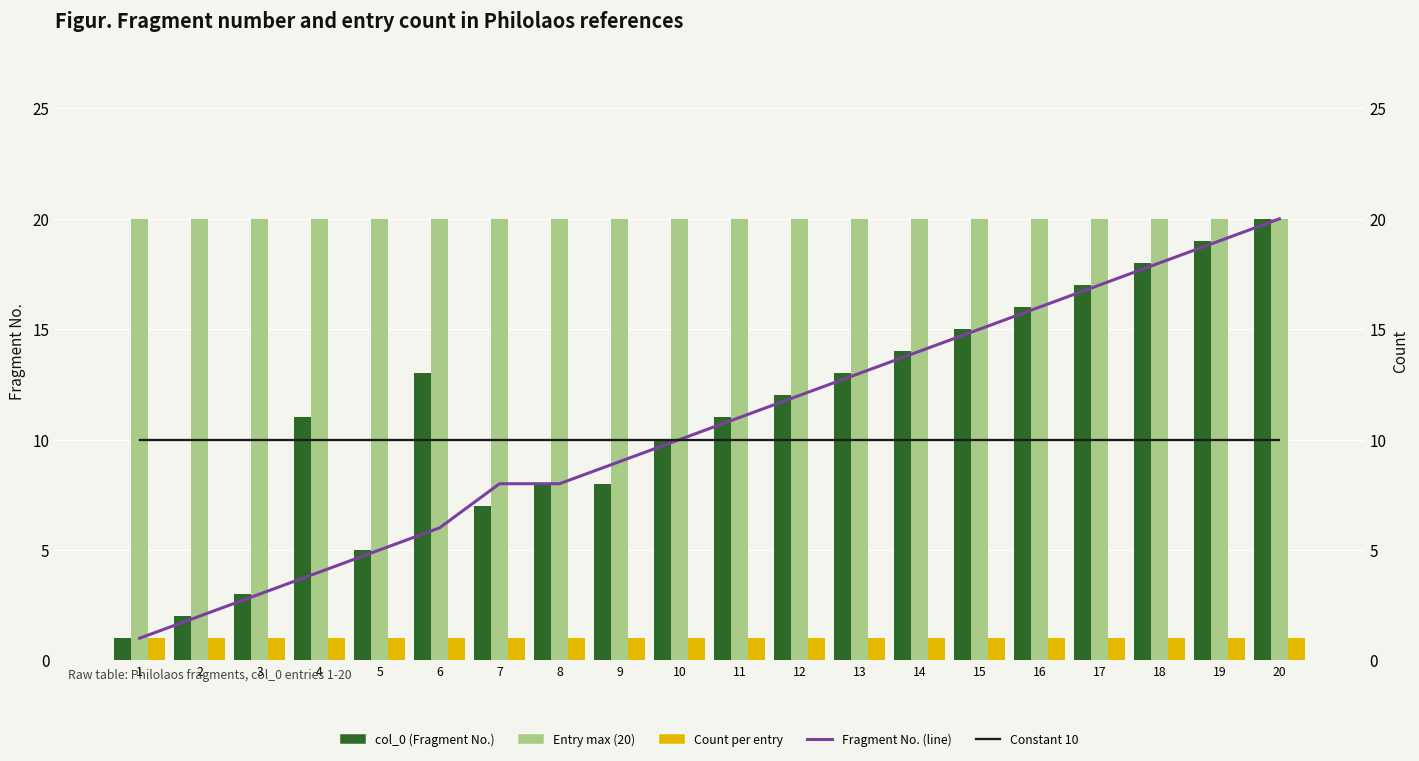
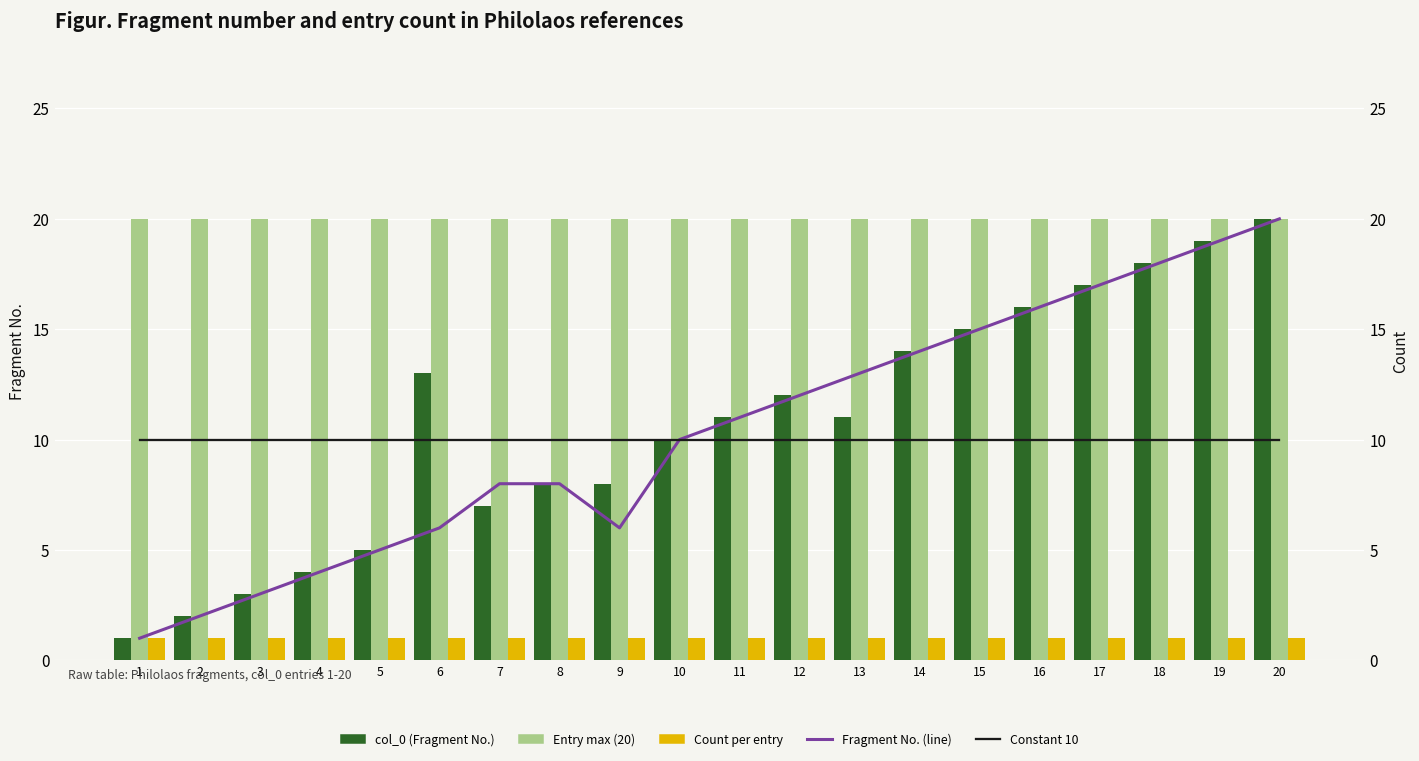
  {
    "col_0 (Fragment No.)": {
      "1": 1,
      "2": 2,
      "3": 3,
-     "4": 11,
+     "4": 4,
      "5": 5,
      "6": 13,
      "7": 7,
      "8": 8,
      "9": 8,
      "10": 10,
      "11": 11,
      "12": 12,
-     "13": 13,
+     "13": 11,
      "14": 14,
      "15": 15,
      "16": 16,
      "17": 17,
      "18": 18,
      "19": 19,
      "20": 20
    },
    "Entry max (20)": {
      "1": 20,
      "2": 20,
      "3": 20,
      "4": 20,
      "5": 20,
      "6": 20,
      "7": 20,
      "8": 20,
      "9": 20,
      "10": 20,
      "11": 20,
      "12": 20,
      "13": 20,
      "14": 20,
      "15": 20,
      "16": 20,
      "17": 20,
      "18": 20,
      "19": 20,
      "20": 20
    },
    "Count per entry": {
      "1": 1,
      "2": 1,
      "3": 1,
      "4": 1,
      "5": 1,
      "6": 1,
      "7": 1,
      "8": 1,
      "9": 1,
      "10": 1,
      "11": 1,
      "12": 1,
      "13": 1,
      "14": 1,
      "15": 1,
      "16": 1,
      "17": 1,
      "18": 1,
      "19": 1,
      "20": 1
    },
    "Fragment No. (line)": {
      "1": 1,
      "2": 2,
      "3": 3,
      "4": 4,
      "5": 5,
      "6": 6,
      "7": 8,
      "8": 8,
-     "9": 9,
+     "9": 6,
      "11": 11,
      "12": 12,
      "13": 13,
      "14": 14,
      "15": 15,
      "16": 16,
      "17": 17,
      "18": 18,
      "19": 19,
      "20": 20
    },
    "Constant 10": {
      "1": 10,
      "2": 10,
      "3": 10,
      "4": 10,
      "5": 10,
      "6": 10,
      "7": 10,
      "8": 10,
      "9": 10,
      "11": 10,
      "12": 10,
      "13": 10,
      "14": 10,
      "15": 10,
      "16": 10,
      "17": 10,
      "18": 10,
      "19": 10,
      "20": 10
    }
  }
